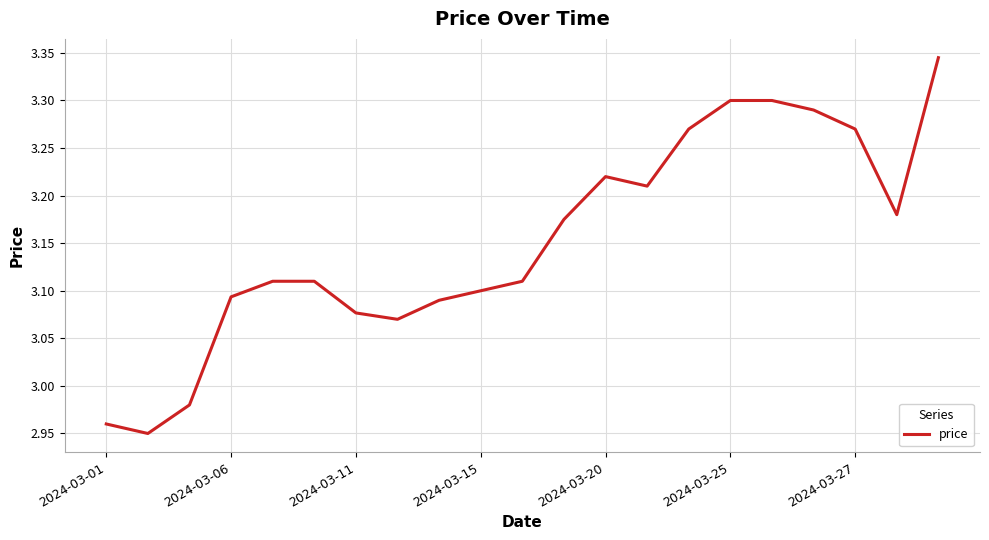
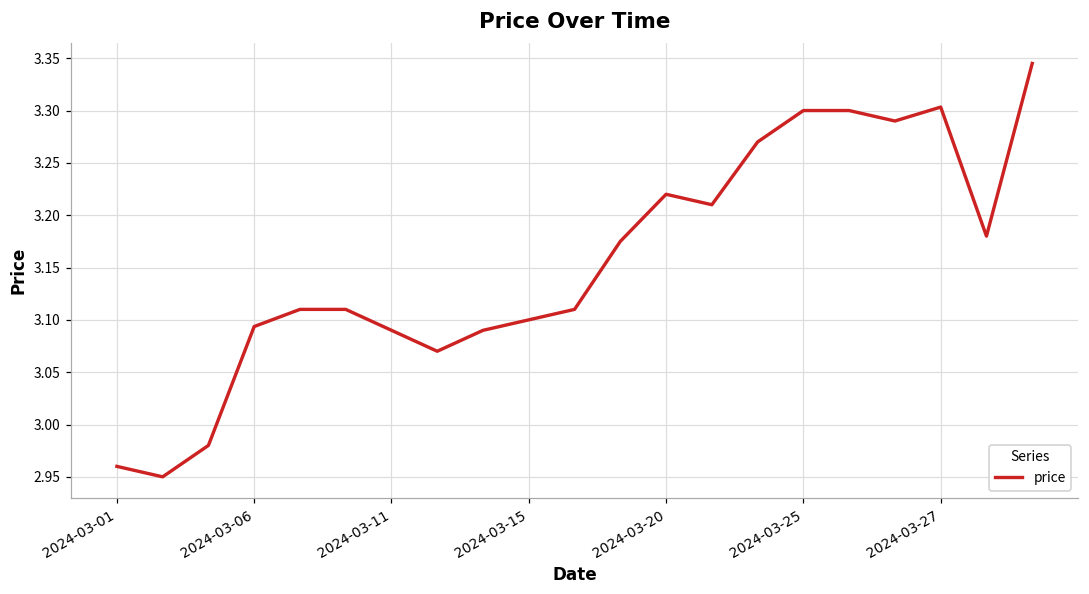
  {
    "2024-03-01": 2.96,
    "2024-03-06": 3.09,
-   "2024-03-11": 3.08,
+   "2024-03-11": 3.09,
    "2024-03-15": 3.10,
-   "2024-03-27": 3.27
+   "2024-03-27": 3.30
  }
